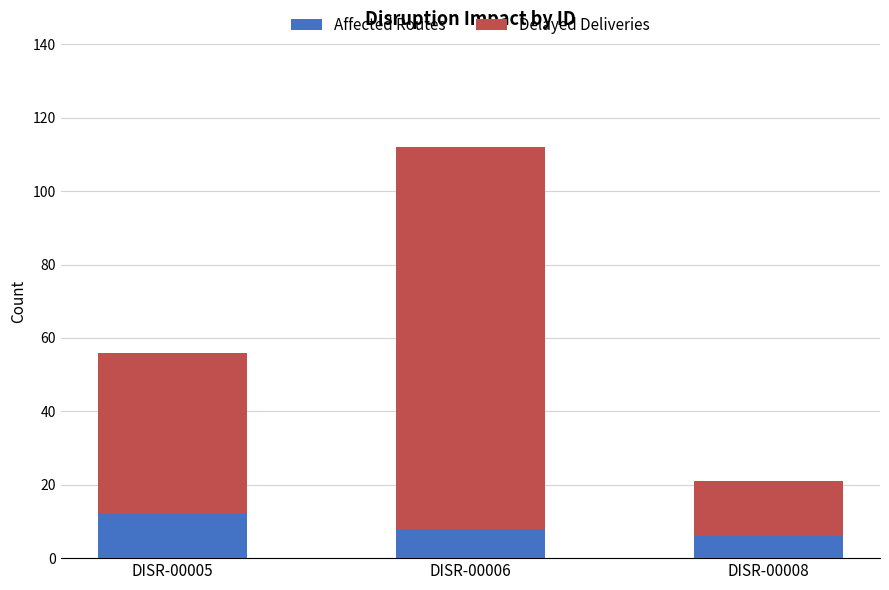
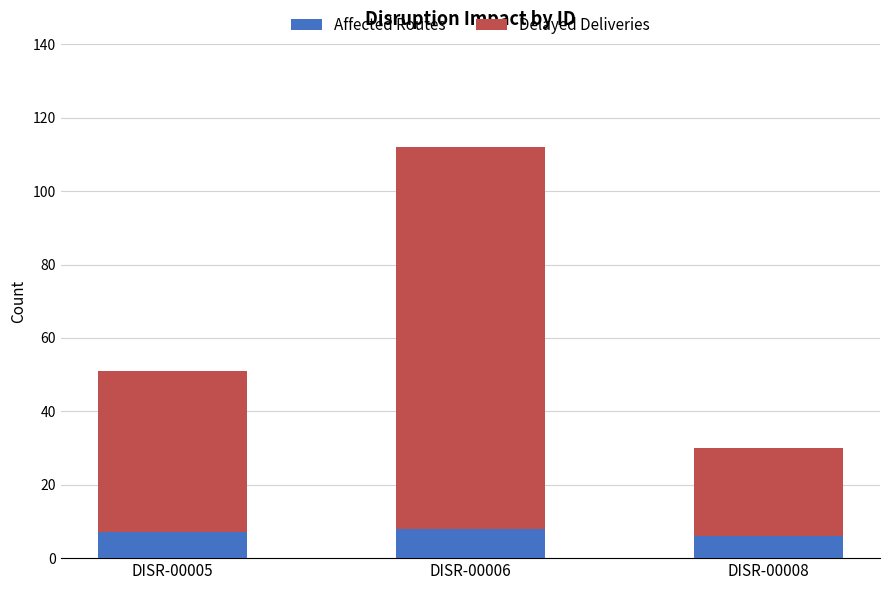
  {
    "Affected Routes": {
-     "DISR-00005": 12,
+     "DISR-00005": 7,
      "DISR-00006": 8,
      "DISR-00008": 6
    },
    "Delayed Deliveries": {
      "DISR-00005": 44,
      "DISR-00006": 104,
-     "DISR-00008": 15
+     "DISR-00008": 24
    }
  }
